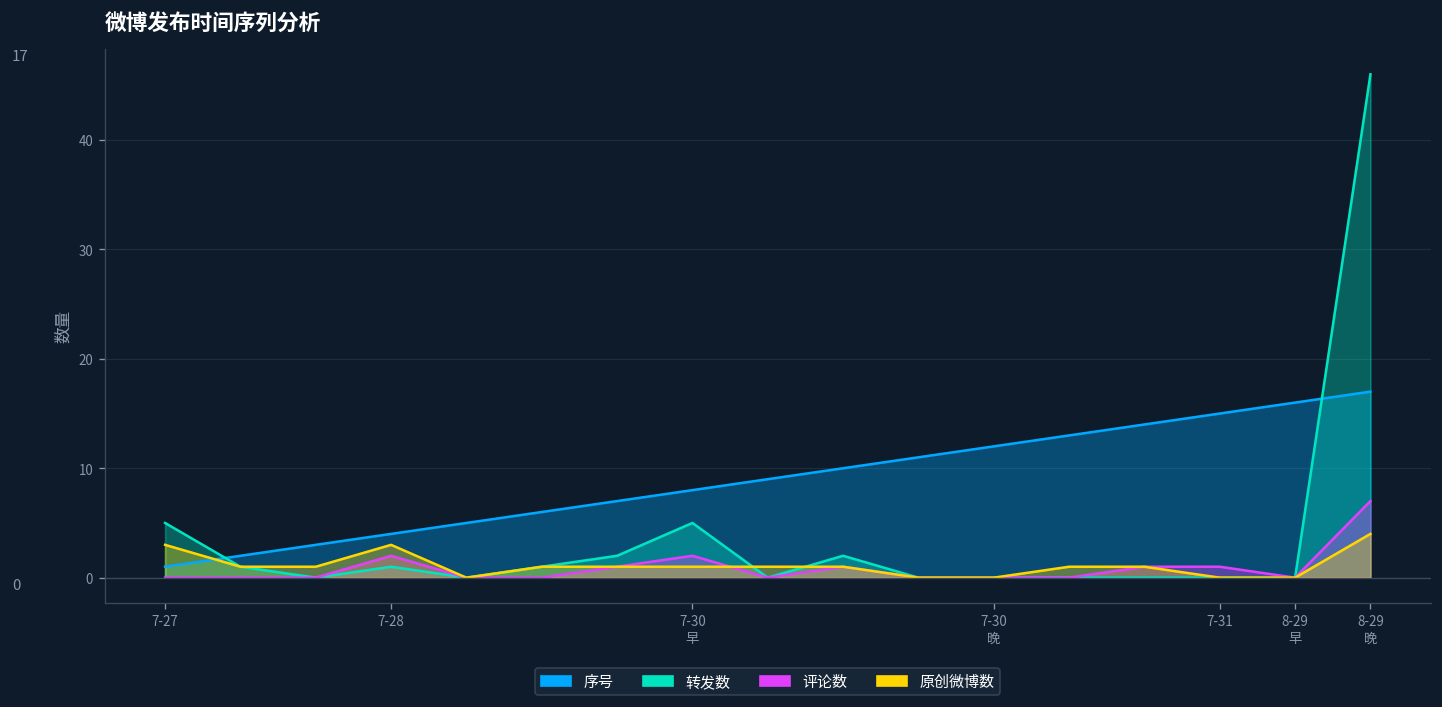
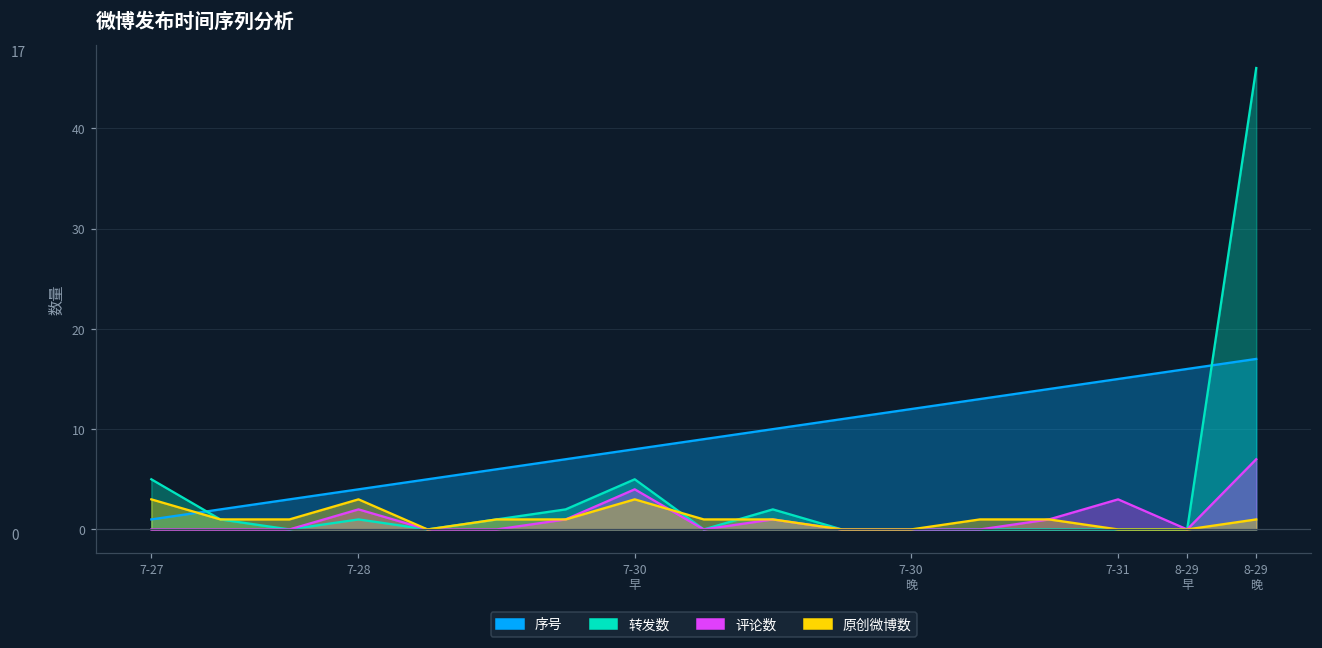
  {
    "评论数": {
      "7-27": 0,
      "7-28": 2,
-     "7-30 早": 2,
-     "7-31": 1,
+     "7-30 早": 4,
+     "7-31": 3,
      "8-29 晚": 7
    },
    "原创微博数": {
      "7-27": 3,
      "7-28": 3,
-     "7-30 早": 1,
-     "8-29 晚": 4
+     "7-30 早": 3,
+     "8-29 晚": 1
    }
  }
